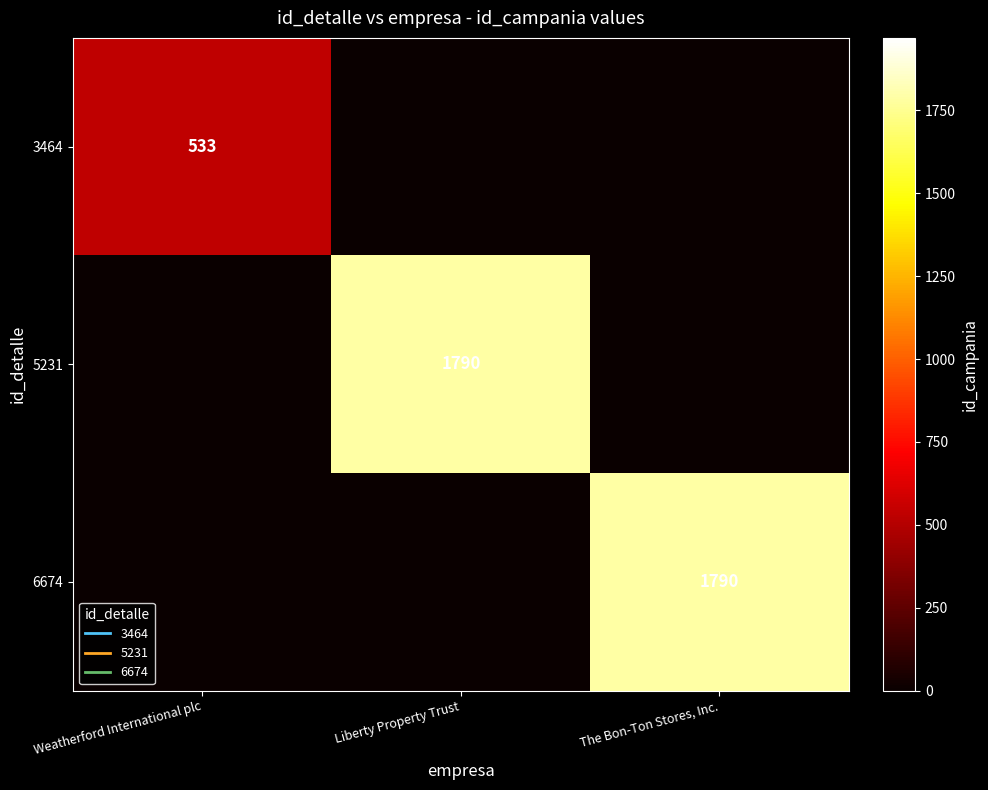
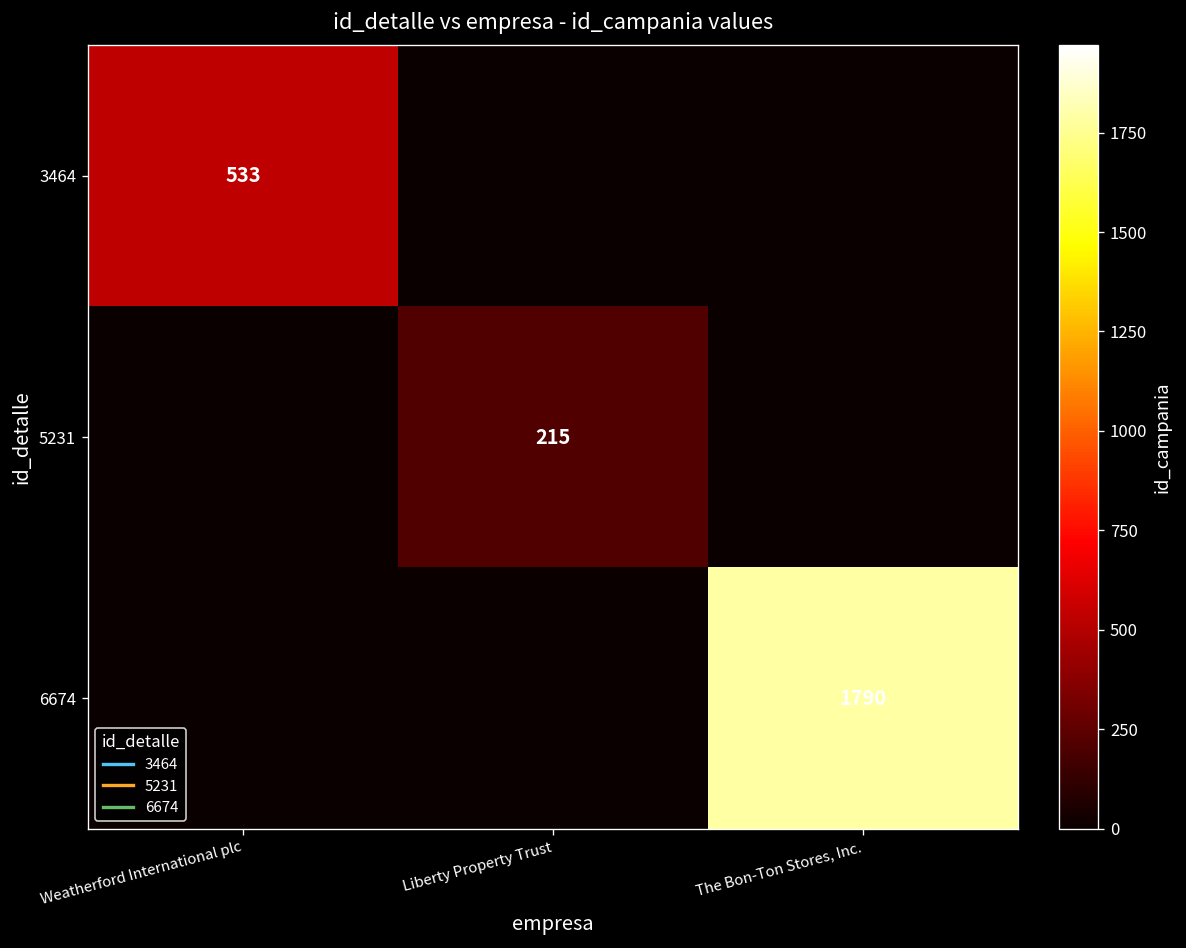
  {
    "3464": {
      "Weatherford International plc": 533
    },
    "5231": {
-     "Liberty Property Trust": 1790
+     "Liberty Property Trust": 215
    },
    "6674": {
      "The Bon-Ton Stores, Inc.": 1790
    }
  }
